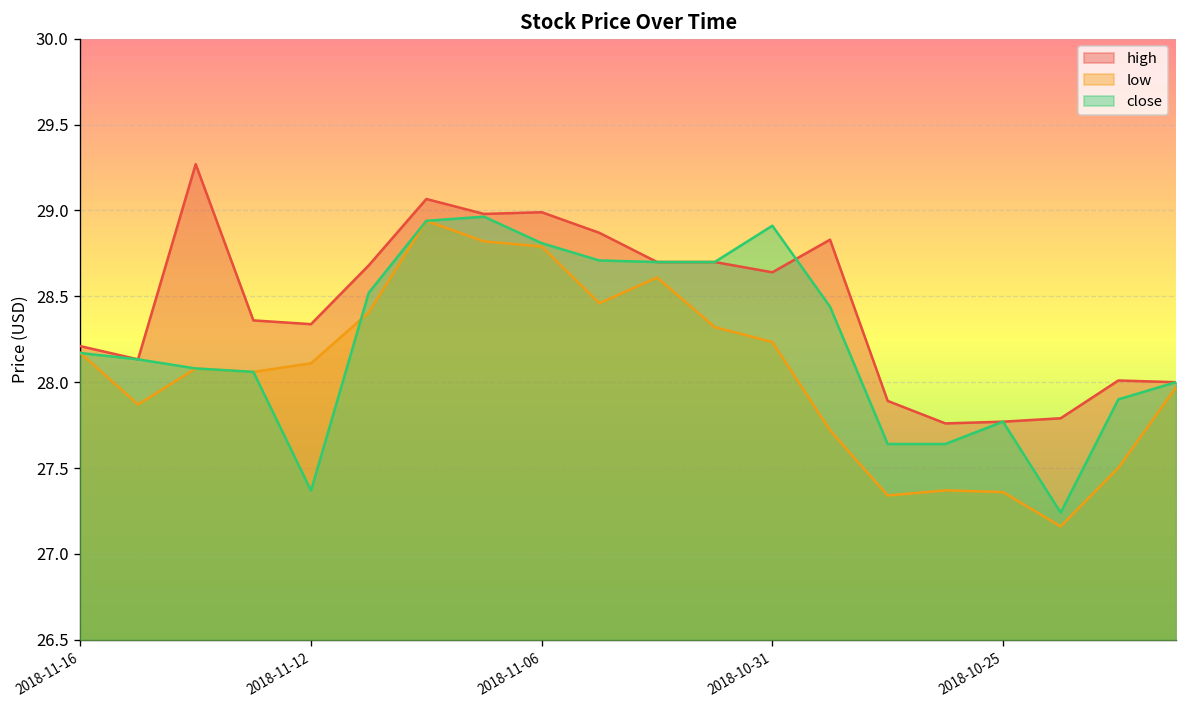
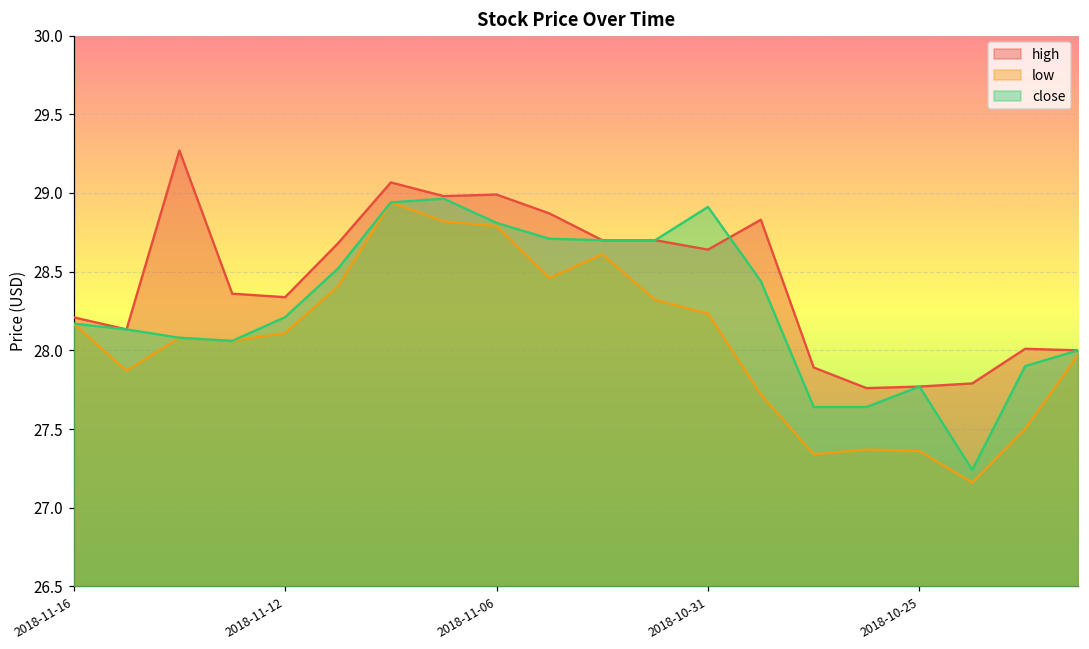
  {
    "close": {
-     "2018-11-12": 27.37,
+     "2018-11-12": 28.21,
      "2018-11-06": 28.81,
      "2018-10-31": 28.91
    }
  }
